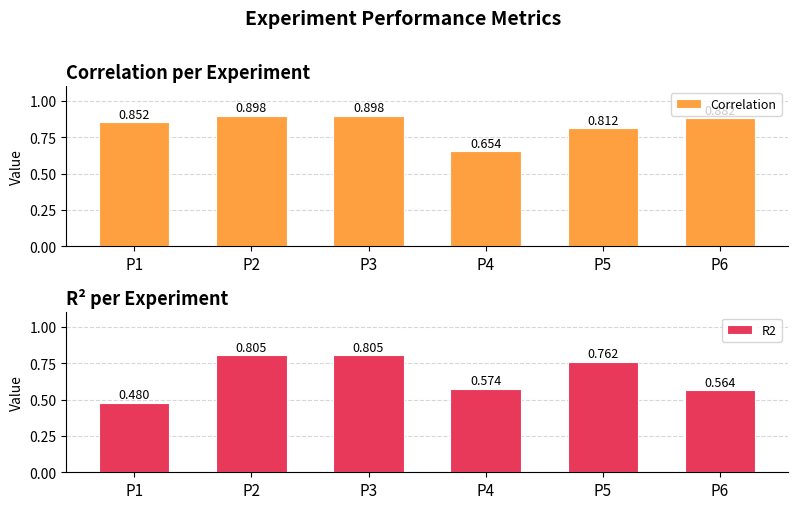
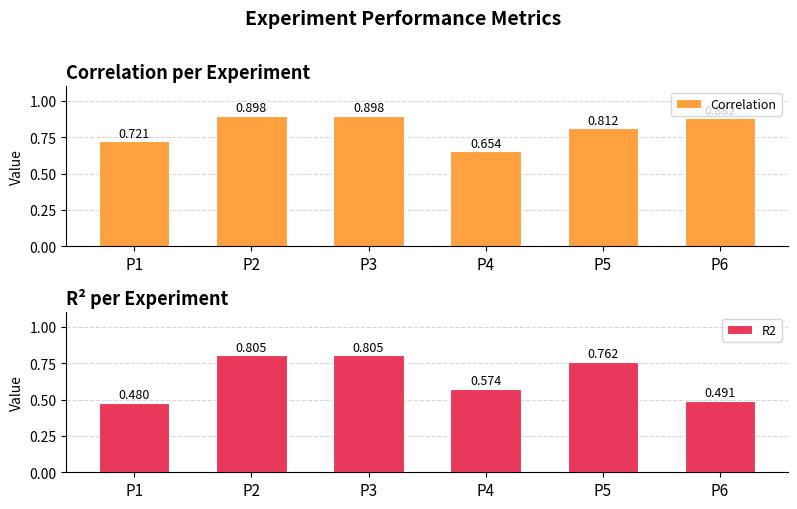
  {
    "Correlation per Experiment": {
-     "P1": 0.852,
+     "P1": 0.721,
      "P2": 0.898,
      "P3": 0.898,
      "P4": 0.654,
      "P5": 0.812
    },
    "R² per Experiment": {
      "P1": 0.480,
      "P2": 0.805,
      "P3": 0.805,
      "P4": 0.574,
      "P5": 0.762,
-     "P6": 0.564
+     "P6": 0.491
    }
  }
